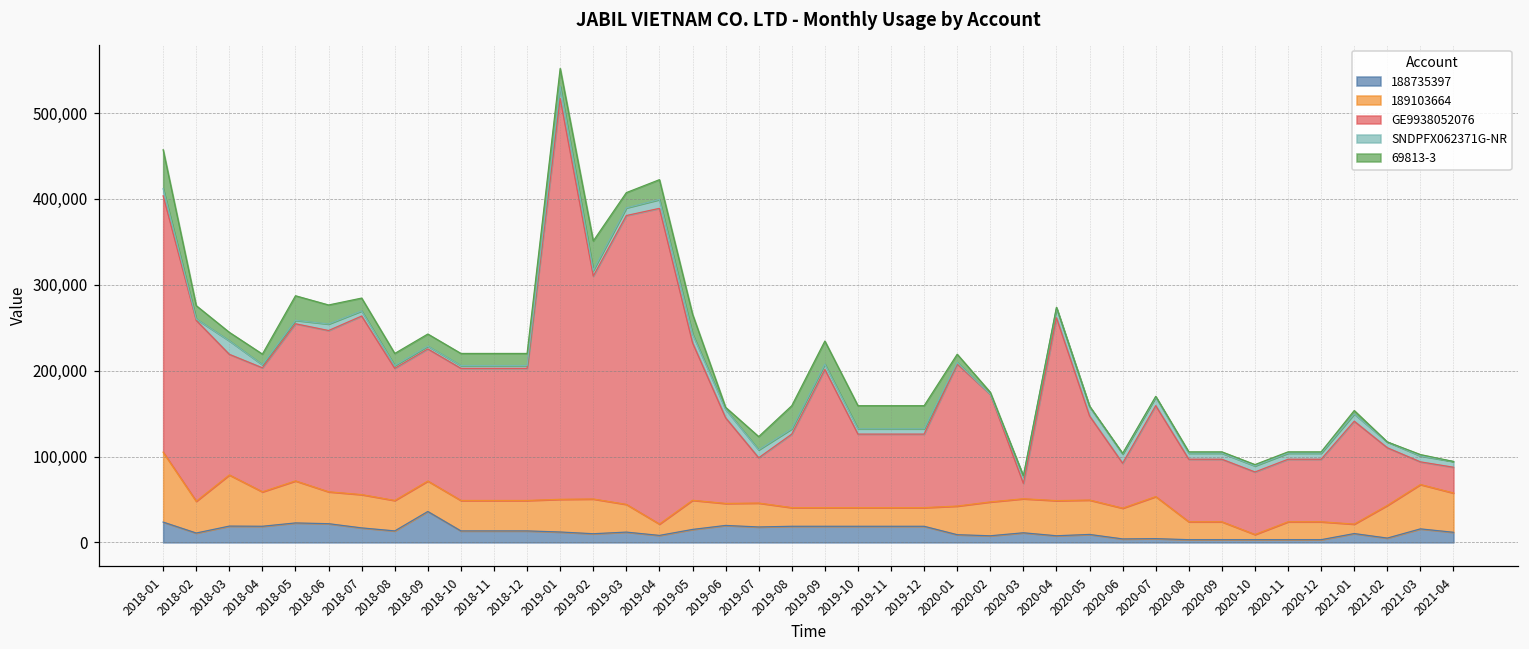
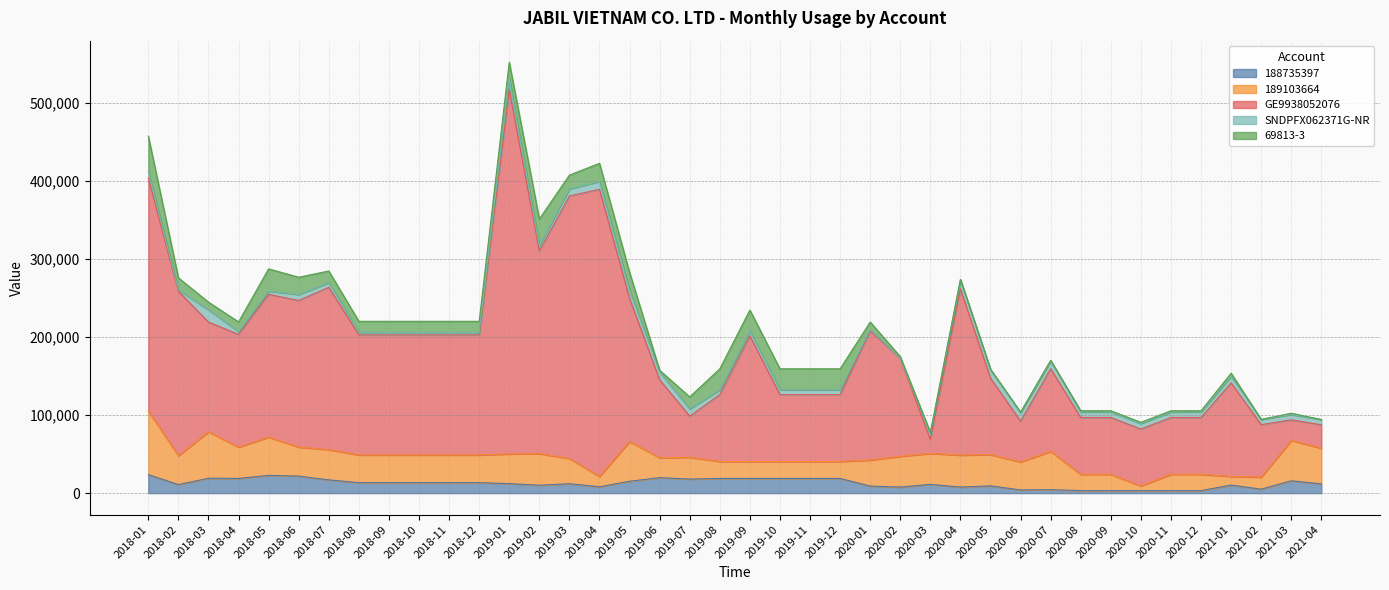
  {
    "188735397": {
      "2018-01": "20,000",
      "2018-02": "10,000",
      "2018-03": "20,000",
      "2018-04": "20,000",
      "2018-05": "20,000",
      "2018-06": "20,000",
      "2018-07": "20,000",
      "2018-08": "10,000",
-     "2018-09": "40,000",
+     "2018-09": "10,000",
      "2018-10": "10,000",
      "2018-11": "10,000",
      "2018-12": "10,000",
      "2019-01": "10,000",
      "2019-02": "10,000",
      "2019-03": "10,000",
      "2019-04": "10,000",
      "2019-05": "20,000",
      "2019-06": "20,000",
      "2019-07": "20,000",
      "2019-08": "20,000",
      "2019-09": "20,000",
      "2019-10": "20,000",
      "2019-11": "20,000",
      "2019-12": "20,000",
      "2020-01": "10,000",
      "2020-02": "10,000",
      "2020-03": "10,000",
      "2020-04": "10,000",
      "2020-05": "10,000",
      "2020-06": "0",
      "2020-07": "0",
      "2020-08": "0",
      "2020-09": "0",
      "2020-10": "0",
      "2020-11": "0",
      "2020-12": "0",
      "2021-01": "10,000",
      "2021-02": "10,000",
      "2021-03": "20,000",
      "2021-04": "10,000"
    },
    "189103664": {
      "2018-01": "80,000",
      "2018-02": "40,000",
      "2018-03": "60,000",
      "2018-04": "40,000",
      "2018-05": "50,000",
      "2018-06": "40,000",
      "2018-07": "40,000",
      "2018-08": "40,000",
      "2018-09": "40,000",
      "2018-10": "40,000",
      "2018-11": "40,000",
      "2018-12": "40,000",
      "2019-01": "40,000",
      "2019-02": "40,000",
      "2019-03": "30,000",
      "2019-04": "10,000",
-     "2019-05": "30,000",
+     "2019-05": "50,000",
      "2019-06": "30,000",
      "2019-07": "30,000",
      "2019-08": "20,000",
      "2019-09": "20,000",
      "2019-10": "20,000",
      "2019-11": "20,000",
      "2019-12": "20,000",
      "2020-01": "30,000",
      "2020-02": "40,000",
      "2020-03": "40,000",
      "2020-04": "40,000",
      "2020-05": "40,000",
      "2020-06": "40,000",
      "2020-07": "50,000",
      "2020-08": "20,000",
      "2020-09": "20,000",
      "2020-10": "10,000",
      "2020-11": "20,000",
      "2020-12": "20,000",
      "2021-01": "10,000",
-     "2021-02": "40,000",
+     "2021-02": "20,000",
      "2021-03": "50,000",
      "2021-04": "50,000"
    },
    "GE9938052076": {
      "2018-01": "300,000",
      "2018-03": "140,000",
      "2018-04": "140,000",
      "2018-05": "180,000",
      "2018-06": "190,000",
      "2018-07": "210,000",
      "2019-01": "470,000",
      "2019-02": "260,000",
      "2019-03": "340,000",
      "2019-04": "370,000",
      "2019-05": "180,000",
      "2019-06": "100,000",
      "2019-07": "50,000",
      "2019-08": "90,000",
      "2019-09": "160,000",
      "2019-10": "90,000",
      "2019-11": "90,000",
      "2019-12": "90,000",
      "2020-03": "20,000",
      "2020-04": "210,000",
      "2020-05": "100,000",
      "2020-06": "50,000",
      "2020-07": "110,000",
      "2020-08": "70,000",
      "2020-09": "70,000",
      "2020-10": "70,000",
      "2020-11": "70,000",
      "2020-12": "70,000",
      "2021-01": "120,000",
      "2021-02": "70,000",
      "2021-03": "30,000",
      "2021-04": "30,000"
    },
    "SNDPFX062371G-NR": {
      "2018-01": "10,000",
      "2018-03": "20,000",
      "2018-04": "0",
      "2018-05": "0",
      "2018-06": "10,000",
      "2018-07": "10,000",
      "2019-01": "10,000",
      "2019-02": "10,000",
      "2019-03": "10,000",
      "2019-04": "10,000",
      "2019-05": "10,000",
      "2019-07": "10,000",
      "2019-08": "10,000",
      "2019-09": "10,000",
      "2019-10": "10,000",
      "2019-11": "10,000",
      "2019-12": "10,000",
      "2021-01": "10,000"
    },
    "69813-3": {
      "2018-01": "50,000",
      "2018-02": "20,000",
      "2018-03": "10,000",
      "2018-04": "10,000",
      "2018-05": "30,000",
      "2018-06": "20,000",
      "2018-07": "10,000",
      "2018-08": "10,000",
      "2018-09": "10,000",
      "2018-10": "10,000",
      "2018-11": "10,000",
      "2018-12": "10,000",
      "2019-01": "20,000",
      "2019-02": "30,000",
      "2019-03": "20,000",
      "2019-04": "20,000",
      "2019-05": "20,000",
      "2019-07": "20,000",
      "2019-08": "30,000",
      "2019-09": "30,000",
      "2019-10": "30,000",
      "2019-11": "30,000",
      "2019-12": "30,000",
      "2020-01": "10,000",
      "2021-01": "0"
    }
  }
